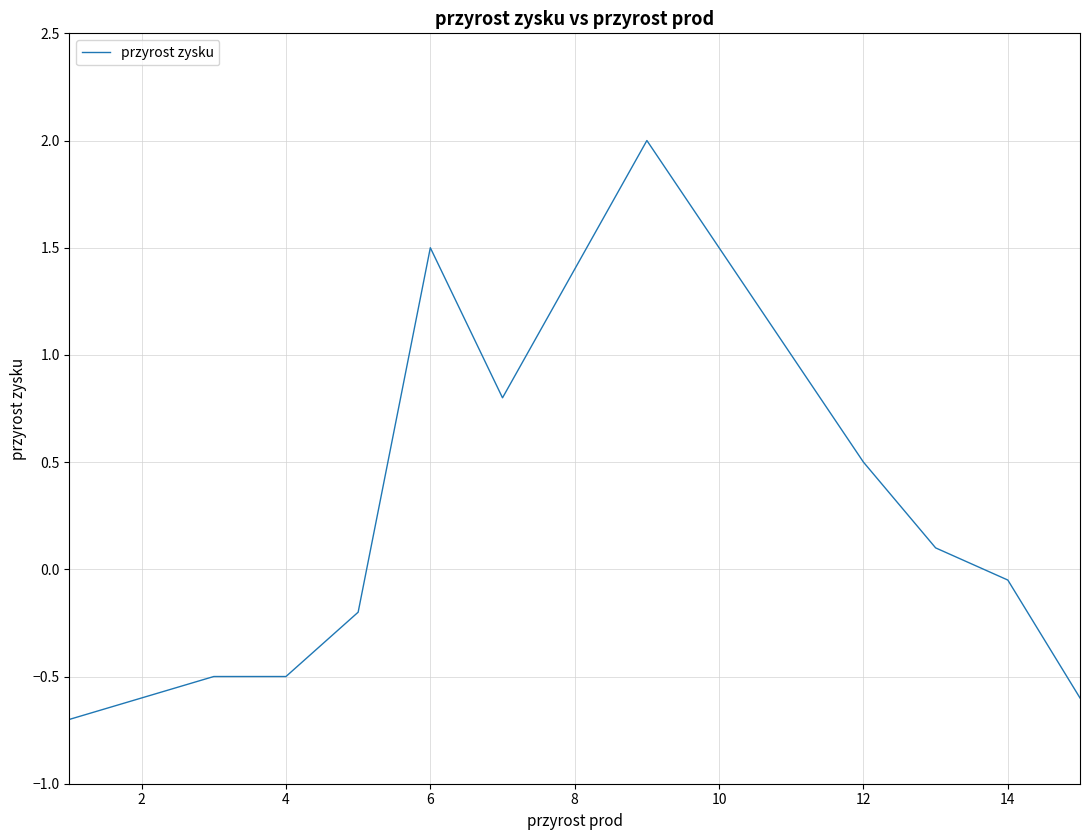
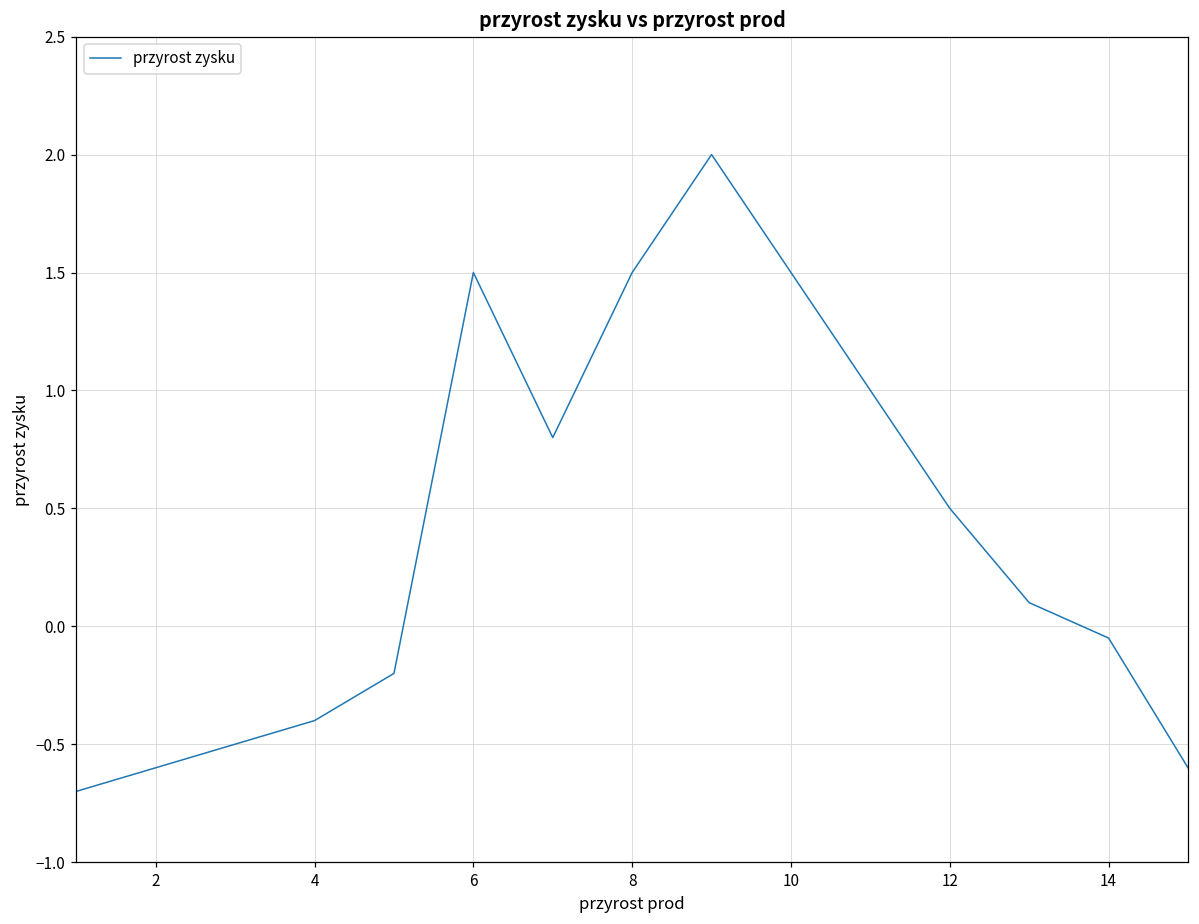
  {
    "2": -0.6,
-   "4": -0.5,
+   "4": -0.4,
    "6": 1.5,
-   "8": 1.4,
+   "8": 1.5,
    "10": 1.5,
    "12": 0.5,
    "14": -0.05
  }
